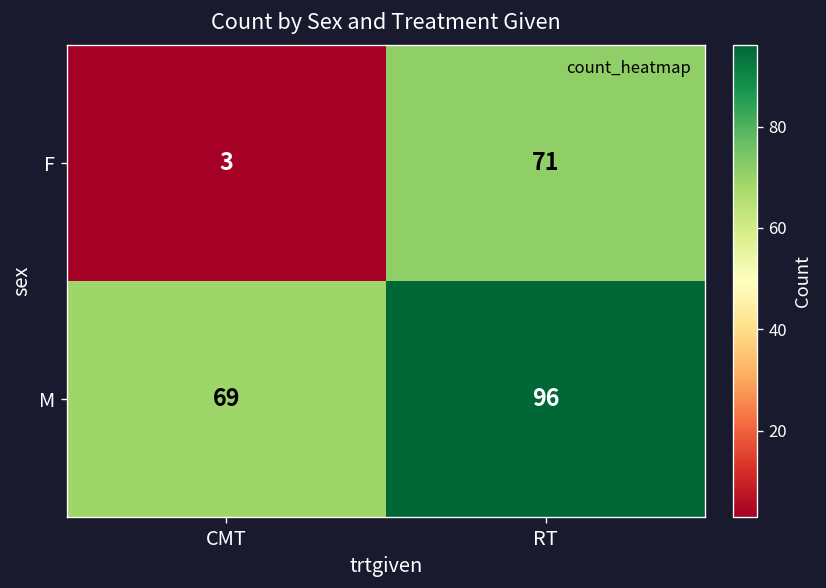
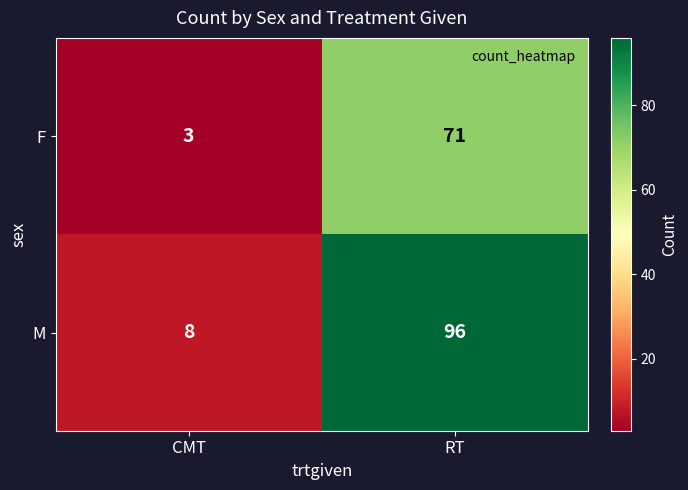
  {
    "F": {
      "CMT": 3,
      "RT": 71
    },
    "M": {
-     "CMT": 69,
+     "CMT": 8,
      "RT": 96
    }
  }
